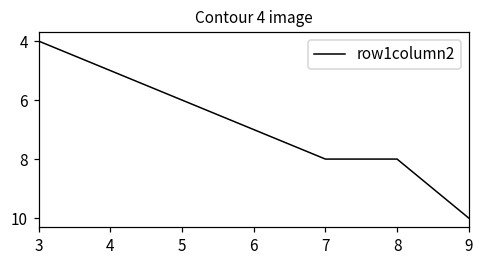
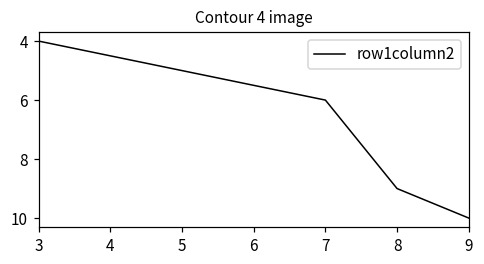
  {
    "3": 4,
-   "7": 8,
-   "8": 8,
+   "7": 6,
+   "8": 9,
    "9": 10
  }
